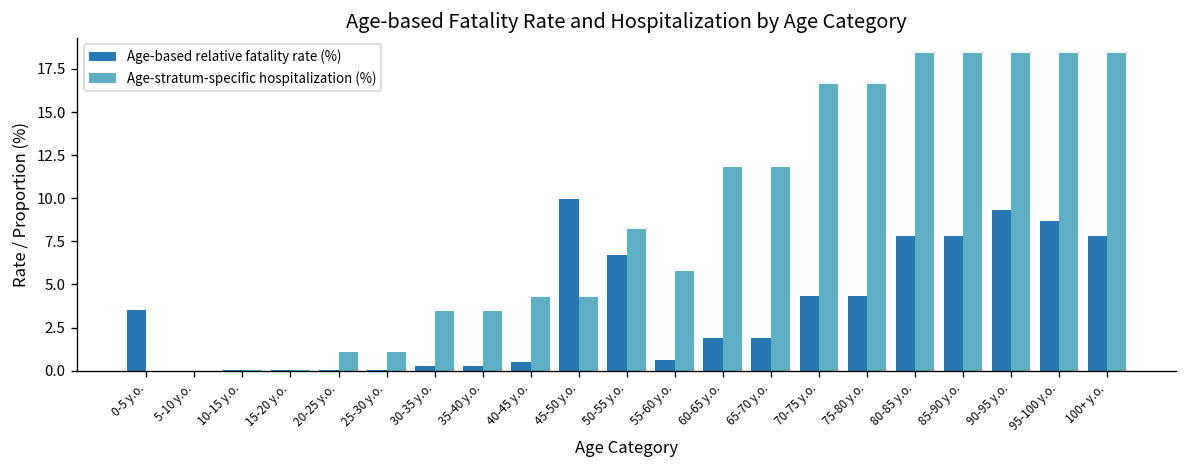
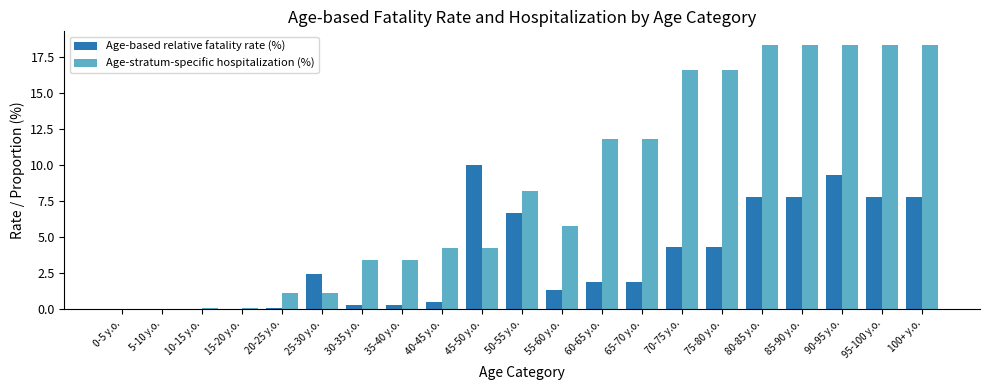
  {
    "Age-based relative fatality rate (%)": {
-     "0-5 y.o.": 3.5,
-     "25-30 y.o.": 0.0,
+     "0-5 y.o.": 0.0,
+     "25-30 y.o.": 2.4,
      "30-35 y.o.": 0.3,
      "35-40 y.o.": 0.3,
      "40-45 y.o.": 0.5,
      "45-50 y.o.": 10.0,
      "50-55 y.o.": 6.7,
-     "55-60 y.o.": 0.6,
+     "55-60 y.o.": 1.3,
      "60-65 y.o.": 1.9,
      "65-70 y.o.": 1.9,
      "70-75 y.o.": 4.3,
      "75-80 y.o.": 4.3,
      "80-85 y.o.": 7.8,
      "85-90 y.o.": 7.8,
      "90-95 y.o.": 9.3,
-     "95-100 y.o.": 8.7,
+     "95-100 y.o.": 7.8,
      "100+ y.o.": 7.8
    },
    "Age-stratum-specific hospitalization (%)": {
      "0-5 y.o.": 0.0,
      "5-10 y.o.": 0.0,
      "20-25 y.o.": 1.1,
      "25-30 y.o.": 1.1,
      "30-35 y.o.": 3.4,
      "35-40 y.o.": 3.4,
      "40-45 y.o.": 4.3,
      "45-50 y.o.": 4.3,
      "50-55 y.o.": 8.2,
      "55-60 y.o.": 5.8,
      "60-65 y.o.": 11.8,
      "65-70 y.o.": 11.8,
      "70-75 y.o.": 16.6,
      "75-80 y.o.": 16.6,
      "80-85 y.o.": 18.4,
      "85-90 y.o.": 18.4,
      "90-95 y.o.": 18.4,
      "95-100 y.o.": 18.4,
      "100+ y.o.": 18.4
    }
  }
